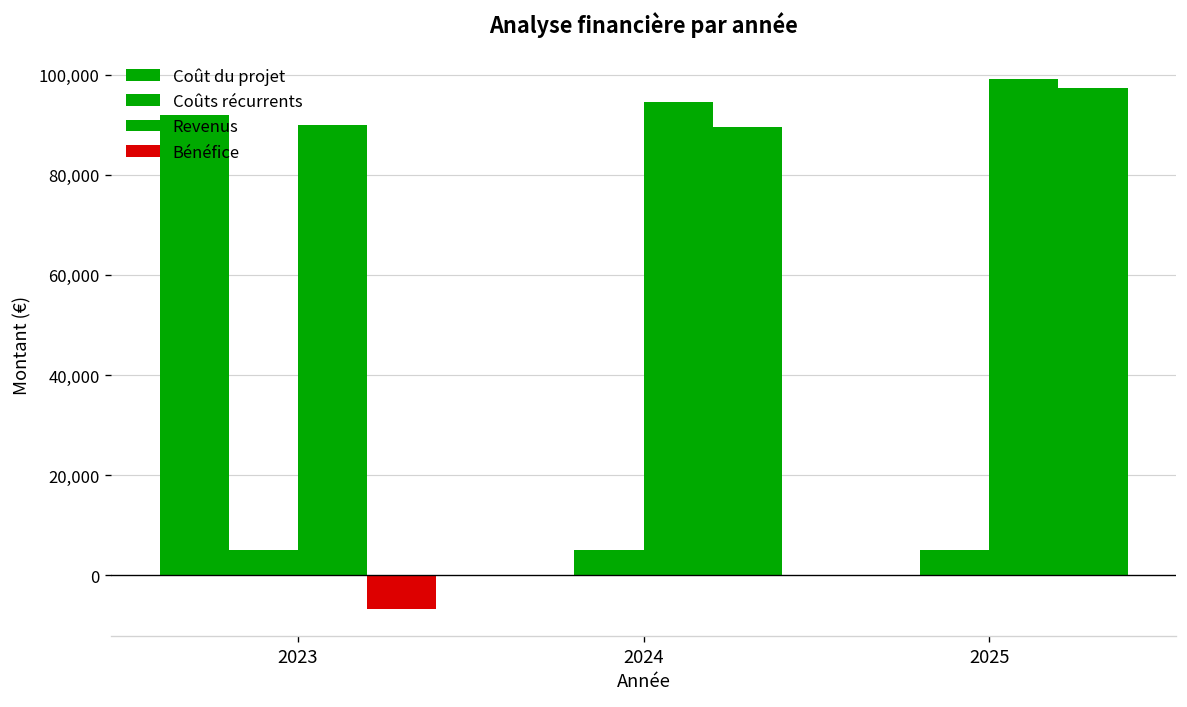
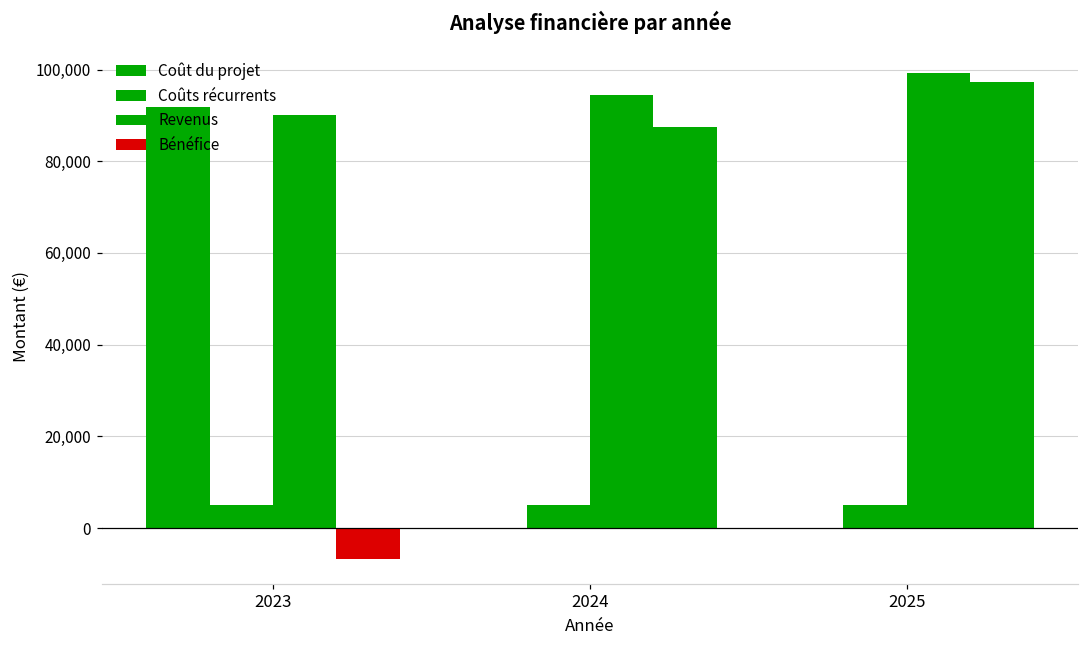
  {
    "Bénéfice": {
      "2023": "-7,000",
-     "2024": "89,000",
+     "2024": "87,000",
      "2025": "97,000"
    }
  }
